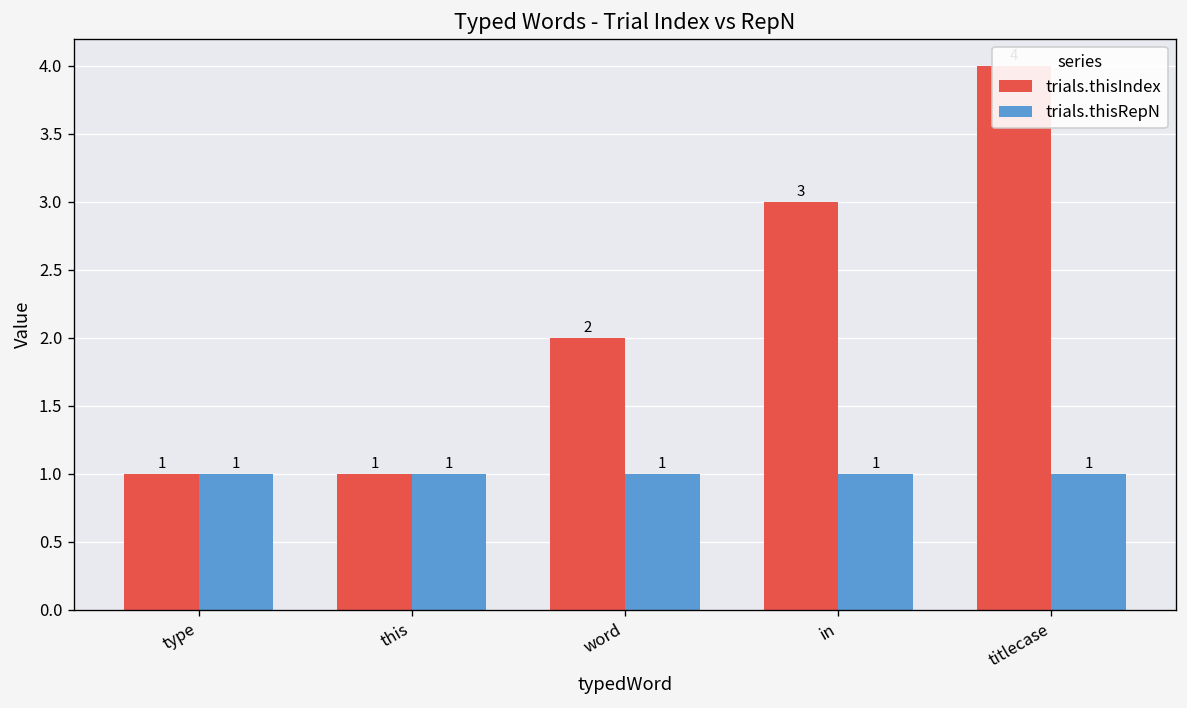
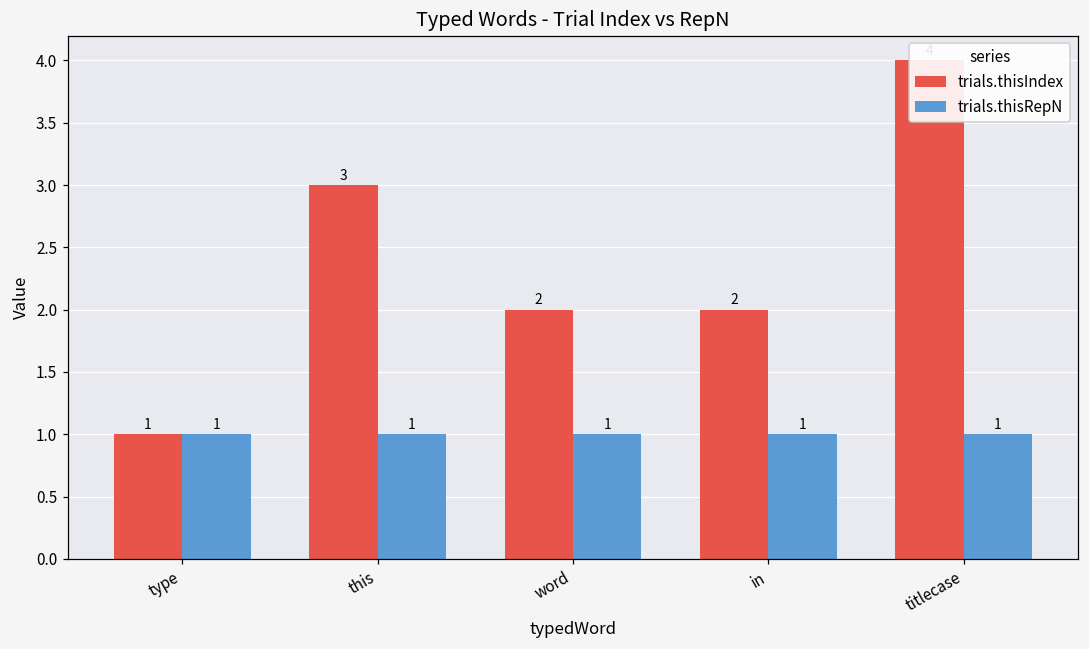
  {
    "trials.thisIndex": {
      "type": 1,
-     "this": 1,
+     "this": 3,
      "word": 2,
-     "in": 3
+     "in": 2
    },
    "trials.thisRepN": {
      "type": 1,
      "this": 1,
      "word": 1,
      "in": 1,
      "titlecase": 1
    }
  }
